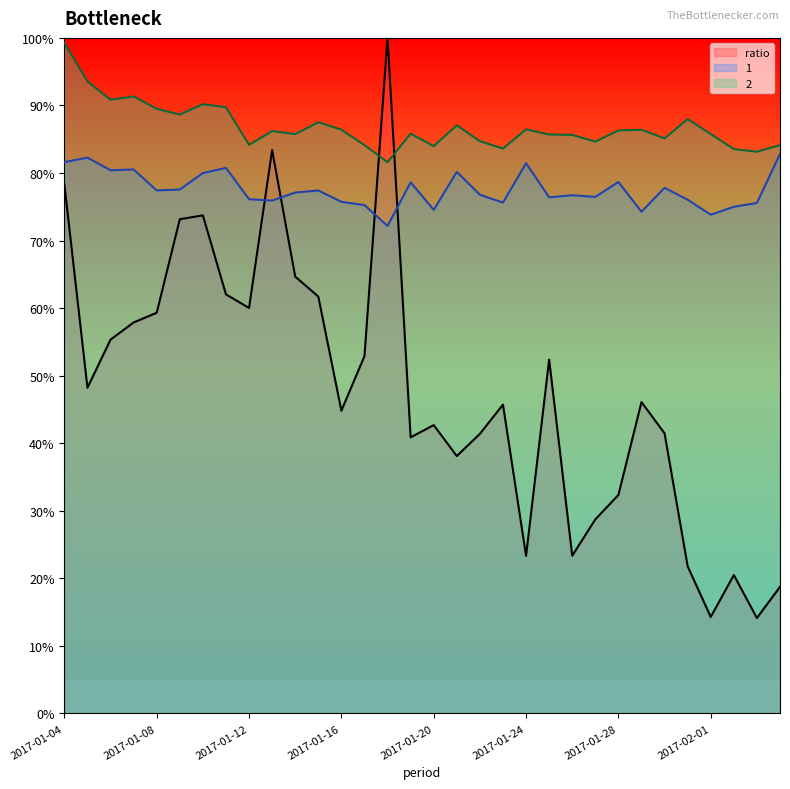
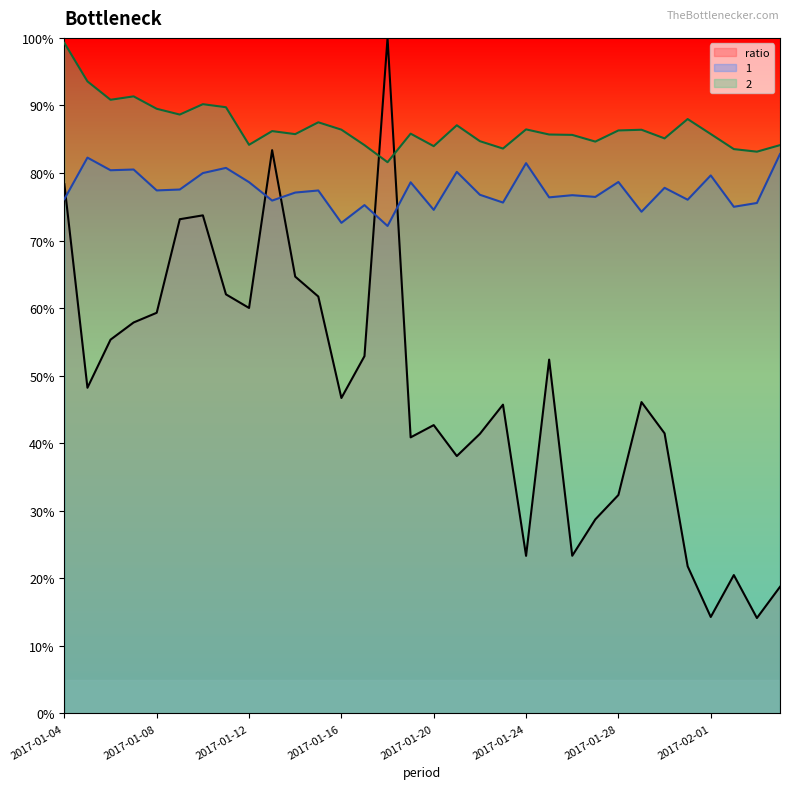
  {
    "ratio": {
      "2017-01-04": "78%",
      "2017-01-08": "59%",
      "2017-01-12": "60%",
-     "2017-01-16": "45%",
+     "2017-01-16": "47%",
      "2017-01-20": "43%",
      "2017-01-24": "23%",
      "2017-01-28": "32%",
      "2017-02-01": "14%"
    },
    "1": {
-     "2017-01-04": "82%",
+     "2017-01-04": "76%",
      "2017-01-08": "77%",
-     "2017-01-12": "76%",
-     "2017-01-16": "76%",
+     "2017-01-12": "79%",
+     "2017-01-16": "73%",
      "2017-01-20": "75%",
      "2017-01-24": "81%",
      "2017-01-28": "79%",
-     "2017-02-01": "74%"
+     "2017-02-01": "80%"
    },
    "2": {
      "2017-01-04": "99%",
      "2017-01-08": "90%",
      "2017-01-12": "84%",
      "2017-01-16": "86%",
      "2017-01-20": "84%",
      "2017-01-24": "86%",
      "2017-01-28": "86%",
      "2017-02-01": "86%"
    }
  }
